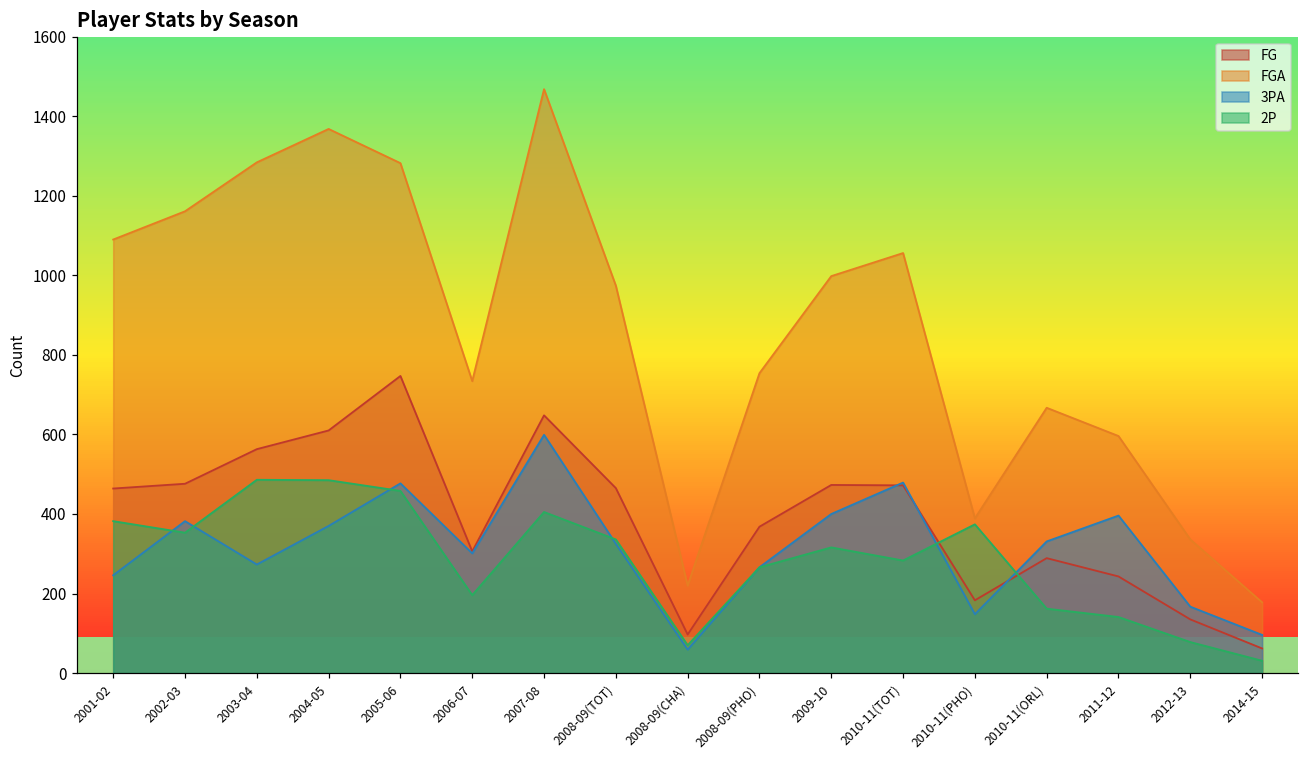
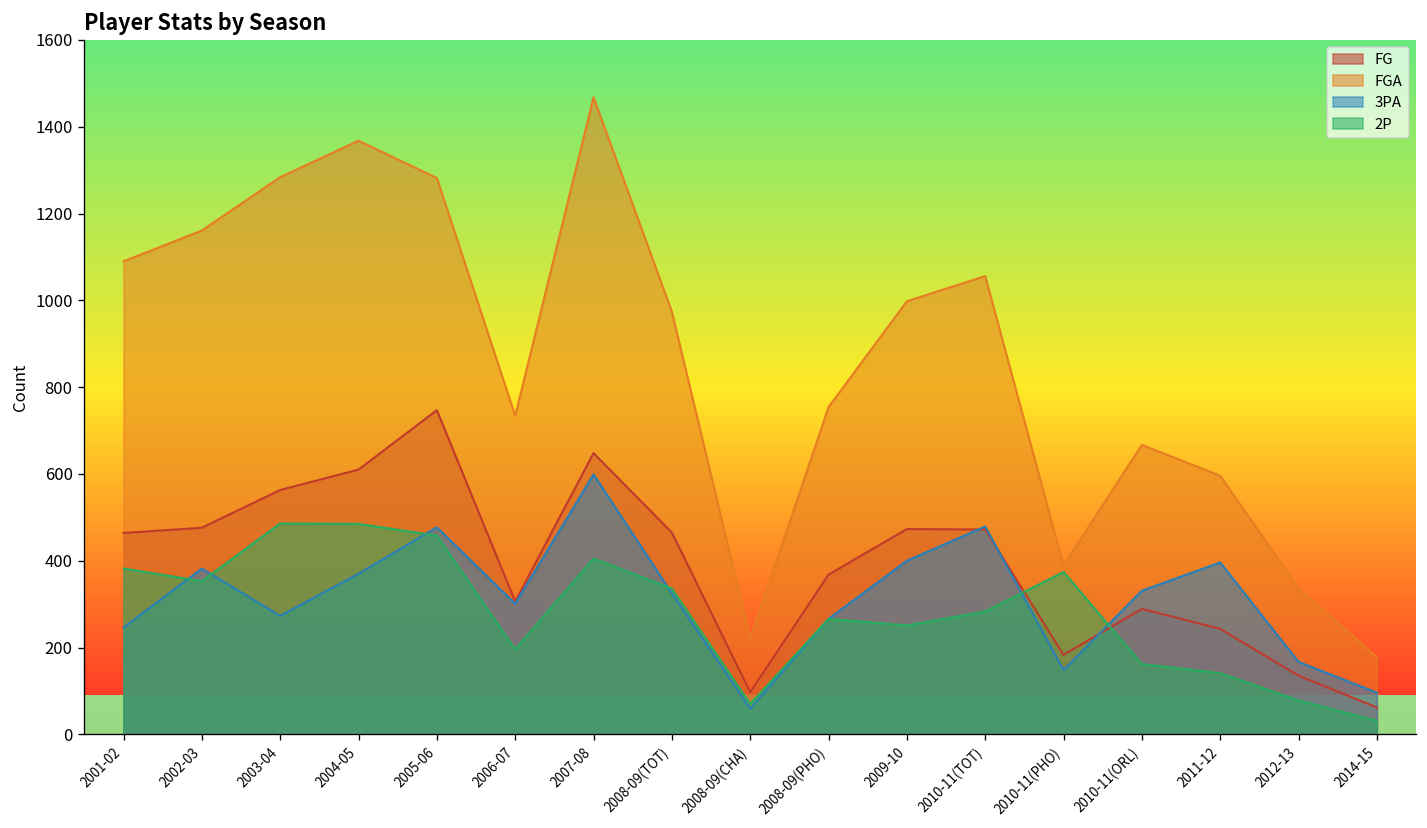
  {
    "FG": {
      "2001-02": 460,
      "2002-03": 480,
      "2003-04": 560,
      "2004-05": 610,
      "2005-06": 750,
      "2007-08": 650,
      "2008-09(TOT)": 470,
      "2008-09(CHA)": 100,
      "2008-09(PHO)": 370,
      "2009-10": 470,
      "2010-11(PHO)": 180,
      "2010-11(ORL)": 290,
      "2011-12": 240,
      "2012-13": 140,
      "2014-15": 60
    },
    "FGA": {
      "2001-02": 1090,
      "2002-03": 1160,
      "2003-04": 1280,
      "2004-05": 1370,
      "2005-06": 1280,
      "2006-07": 730,
      "2007-08": 1470,
      "2008-09(TOT)": 970,
      "2008-09(CHA)": 220,
      "2008-09(PHO)": 750,
      "2009-10": 1000,
      "2010-11(TOT)": 1060,
      "2010-11(PHO)": 390,
      "2010-11(ORL)": 670,
      "2011-12": 600,
      "2012-13": 340,
      "2014-15": 180
    },
    "3PA": {
      "2001-02": 250,
      "2002-03": 380,
      "2003-04": 270,
      "2004-05": 370,
      "2005-06": 480,
      "2007-08": 600,
      "2008-09(TOT)": 330,
      "2008-09(CHA)": 60,
      "2009-10": 400,
      "2010-11(PHO)": 150,
      "2010-11(ORL)": 330,
      "2011-12": 400,
      "2012-13": 170,
      "2014-15": 100
    },
    "2P": {
      "2001-02": 380,
      "2002-03": 350,
      "2003-04": 490,
      "2004-05": 490,
      "2005-06": 460,
      "2006-07": 200,
      "2007-08": 410,
      "2008-09(TOT)": 340,
      "2008-09(CHA)": 70,
-     "2009-10": 320,
+     "2009-10": 250,
      "2010-11(TOT)": 280,
      "2010-11(PHO)": 370,
      "2010-11(ORL)": 160,
      "2011-12": 140,
      "2012-13": 80,
      "2014-15": 30
    }
  }
